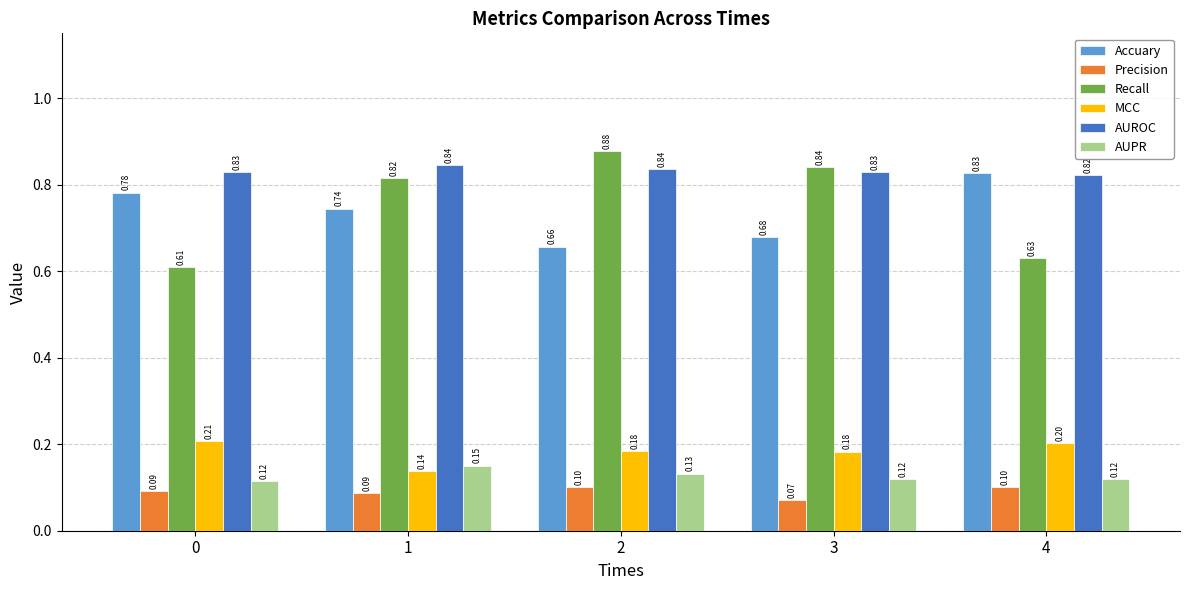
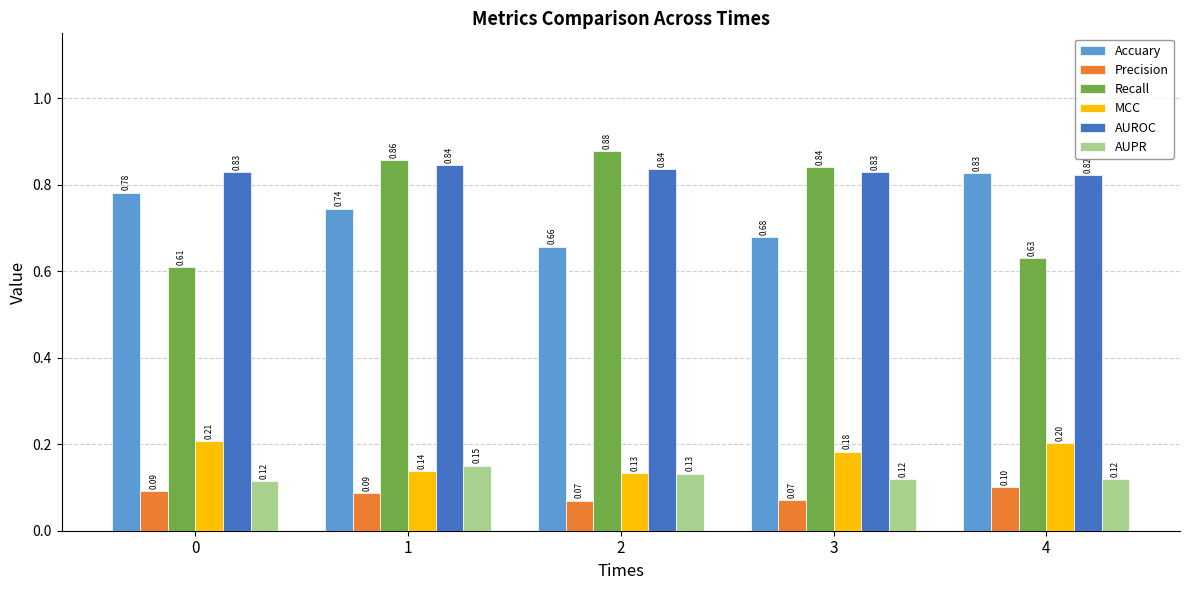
  {
    "Precision": {
      "0": 0.09,
      "1": 0.09,
-     "2": 0.10,
+     "2": 0.07,
      "3": 0.07,
      "4": 0.10
    },
    "Recall": {
      "0": 0.61,
-     "1": 0.82,
+     "1": 0.86,
      "2": 0.88,
      "3": 0.84,
      "4": 0.63
    },
    "MCC": {
      "0": 0.21,
      "1": 0.14,
-     "2": 0.18,
+     "2": 0.13,
      "3": 0.18,
      "4": 0.20
    },
    "AUPR": {
      "0": 0.12,
      "1": 0.15,
      "2": 0.13,
      "3": 0.12,
      "4": 0.12
    }
  }
